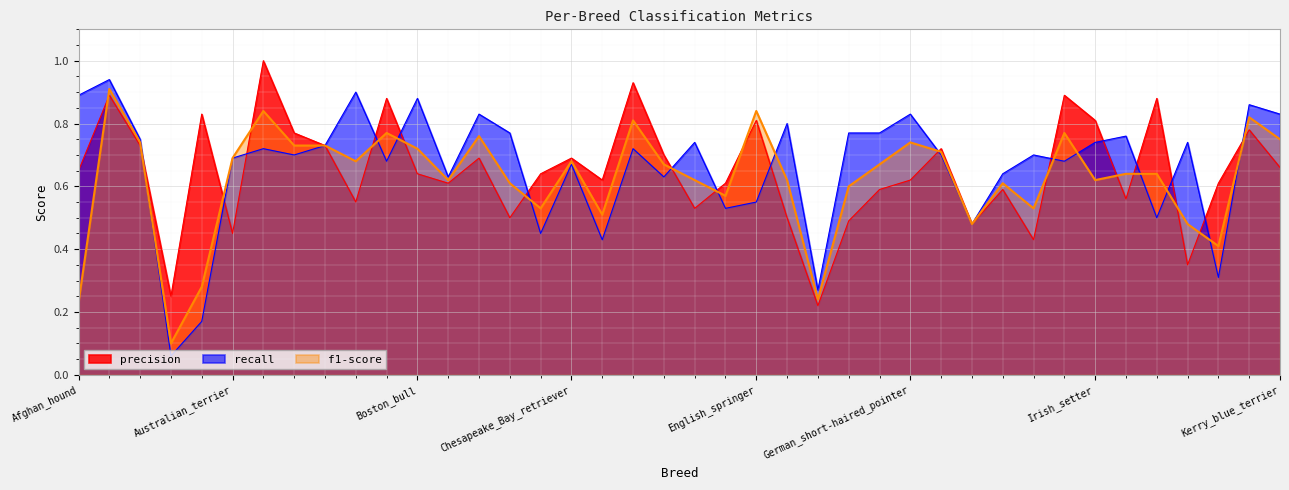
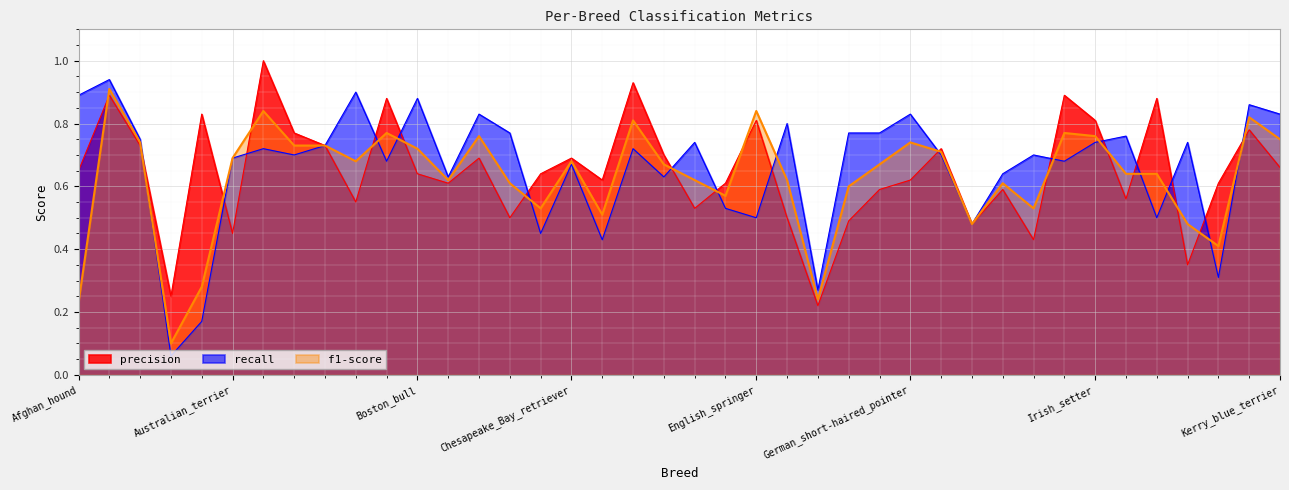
  {
    "precision": {
      "Afghan_hound": 0.65,
      "Australian_terrier": 0.45,
      "Boston_bull": 0.64,
      "Chesapeake_Bay_retriever": 0.69,
      "English_springer": 0.81,
      "German_short-haired_pointer": 0.62,
      "Irish_setter": 0.81,
      "Kerry_blue_terrier": 0.66
    },
    "recall": {
      "Afghan_hound": 0.89,
      "Boston_bull": 0.88,
      "Chesapeake_Bay_retriever": 0.67,
-     "English_springer": 0.55,
+     "English_springer": 0.50,
      "German_short-haired_pointer": 0.83,
      "Irish_setter": 0.74,
      "Kerry_blue_terrier": 0.83
    },
    "f1-score": {
      "Afghan_hound": 0.23,
      "Boston_bull": 0.72,
      "Chesapeake_Bay_retriever": 0.68,
      "English_springer": 0.84,
      "German_short-haired_pointer": 0.74,
-     "Irish_setter": 0.62,
+     "Irish_setter": 0.76,
      "Kerry_blue_terrier": 0.75
    }
  }
